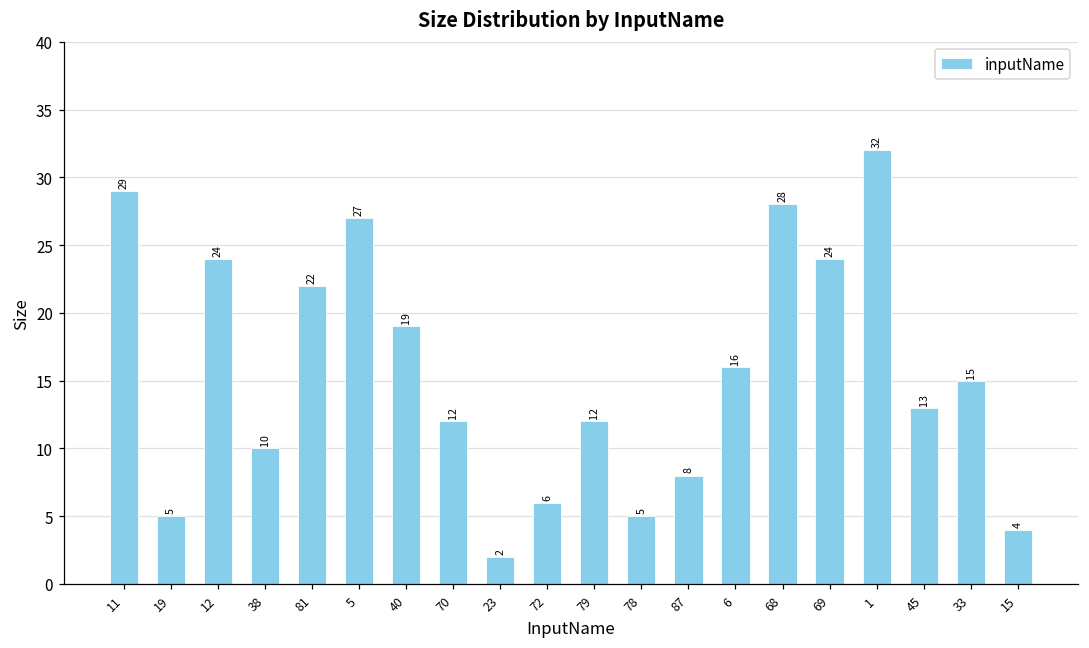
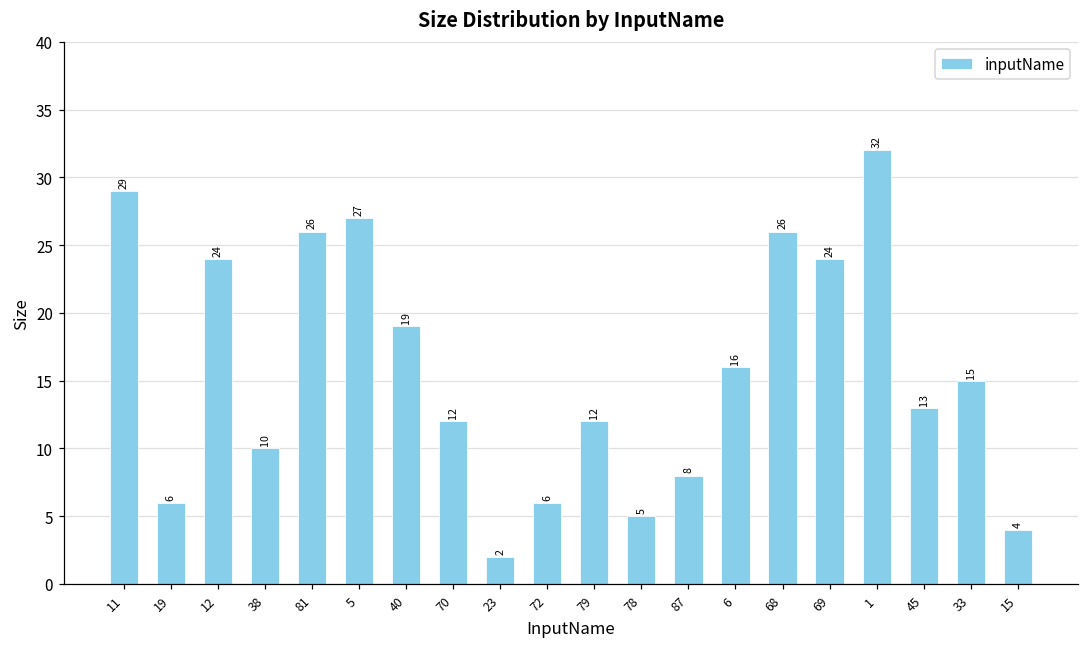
  {
    "11": 29,
-   "19": 5,
+   "19": 6,
    "12": 24,
    "38": 10,
-   "81": 22,
+   "81": 26,
    "5": 27,
    "40": 19,
    "70": 12,
    "23": 2,
    "72": 6,
    "79": 12,
    "78": 5,
    "87": 8,
    "6": 16,
-   "68": 28,
+   "68": 26,
    "69": 24,
    "1": 32,
    "45": 13,
    "33": 15,
    "15": 4
  }
